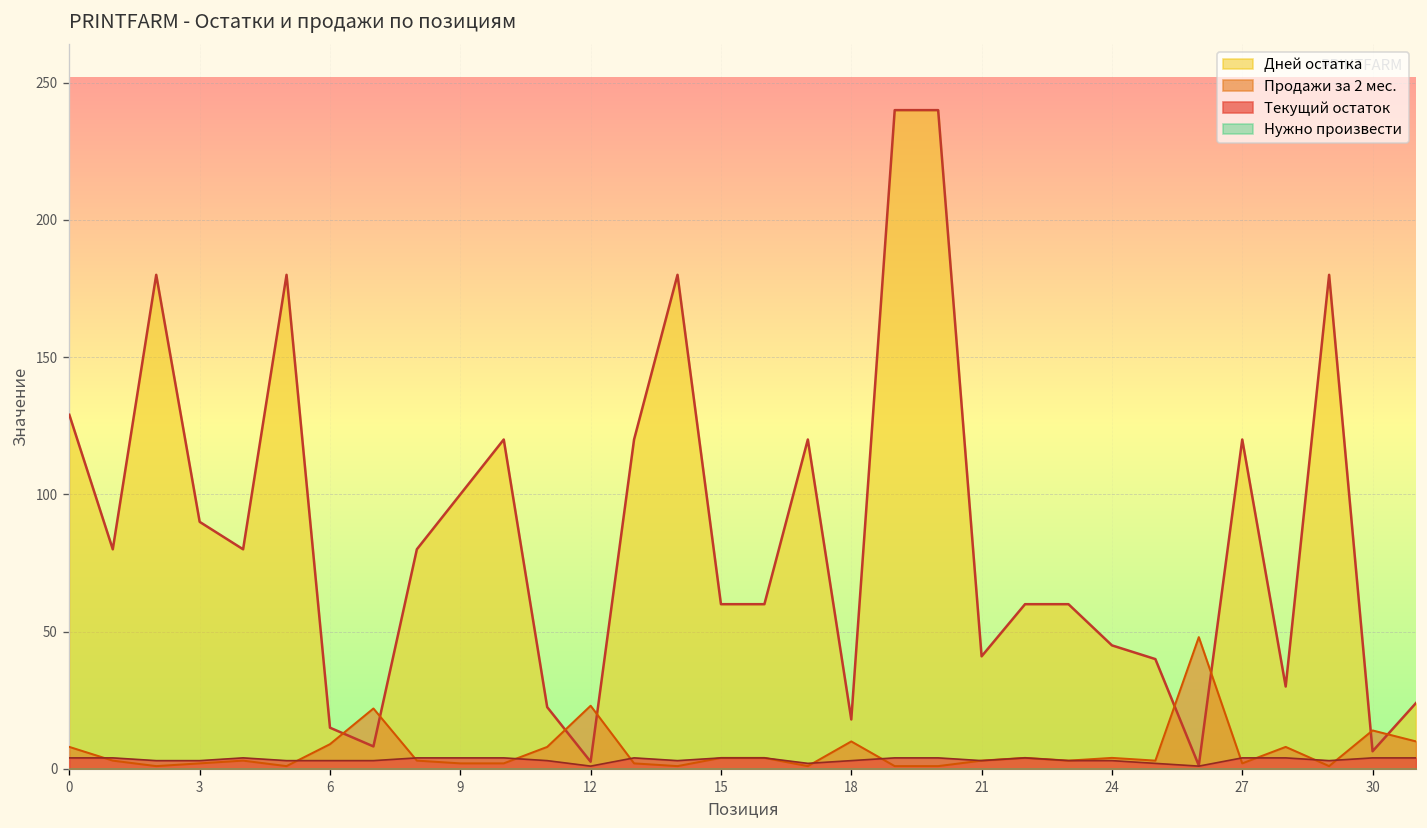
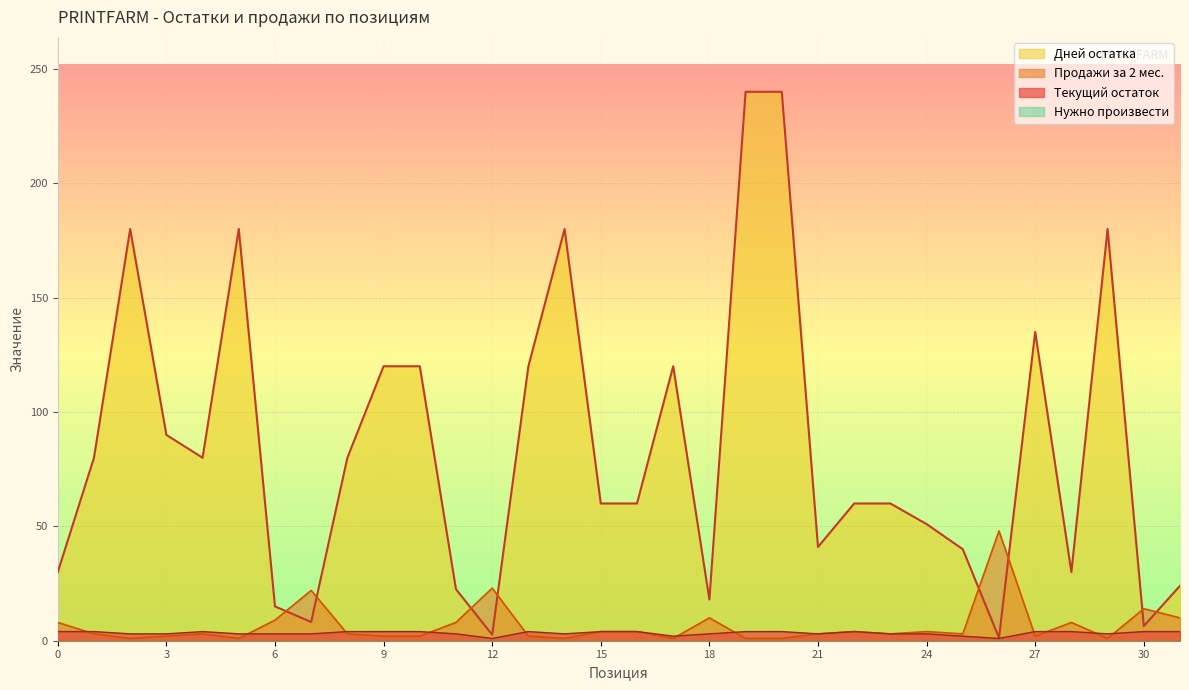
  {
    "Дней остатка": {
-     "0": 129,
+     "0": 30,
      "3": 90,
      "6": 15,
-     "9": 100,
+     "9": 120,
      "12": 3,
      "15": 60,
      "18": 18,
      "21": 41,
-     "24": 45,
-     "27": 120,
+     "24": 51,
+     "27": 135,
      "30": 6
    },
    "Нужно произвести": {
      "0": 0,
      "3": 0,
      "6": 0,
      "9": 0,
      "15": 0,
      "18": 0,
      "21": 0,
      "24": 0,
      "27": 0,
      "30": 0
    }
  }
